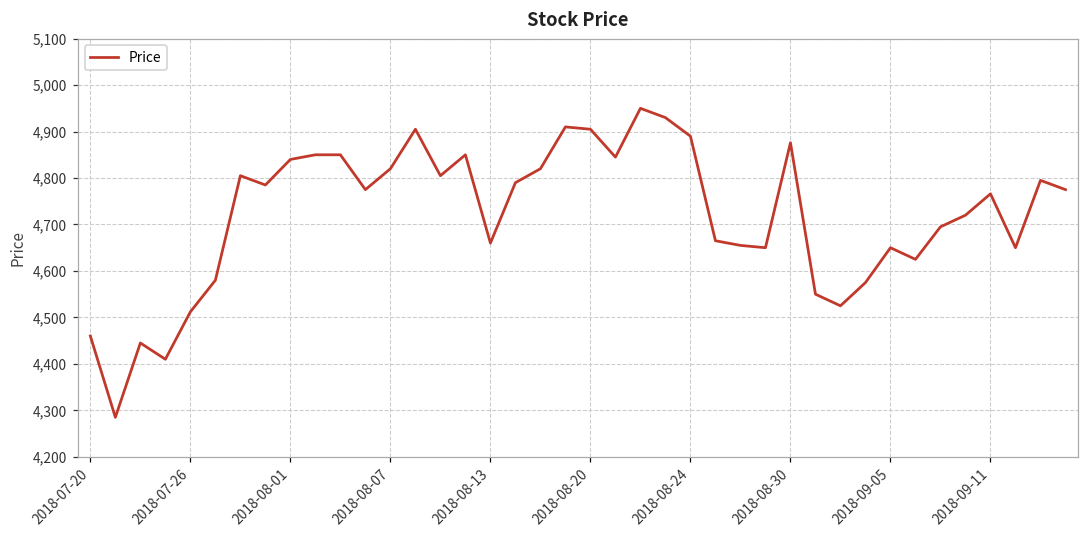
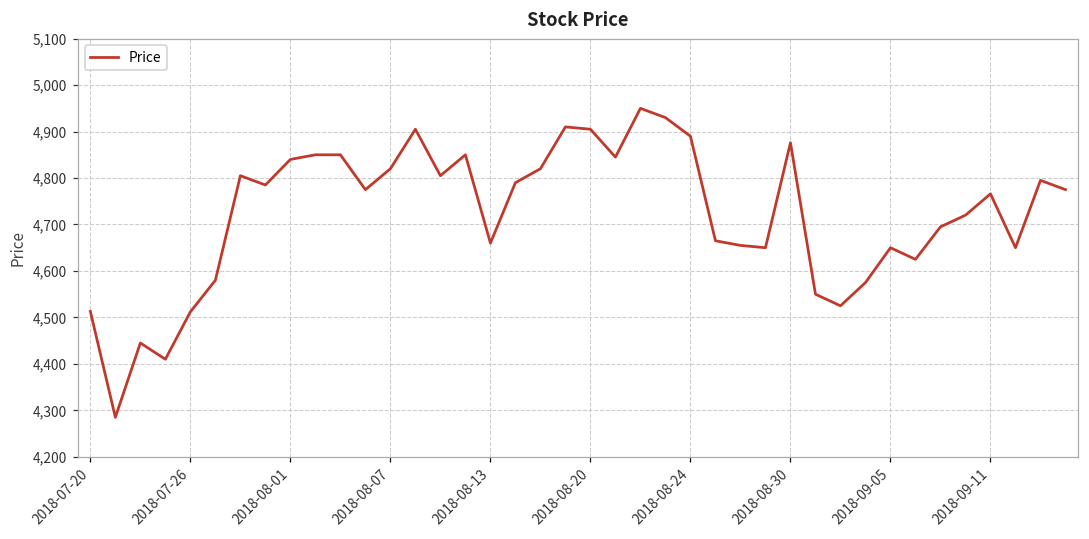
  {
-   "2018-07-20": "4,460",
+   "2018-07-20": "4,510",
    "2018-07-26": "4,510",
    "2018-08-01": "4,840",
    "2018-08-07": "4,820",
    "2018-08-13": "4,660",
    "2018-08-20": "4,910",
    "2018-08-24": "4,890",
    "2018-08-30": "4,880",
    "2018-09-05": "4,650",
    "2018-09-11": "4,770"
  }
